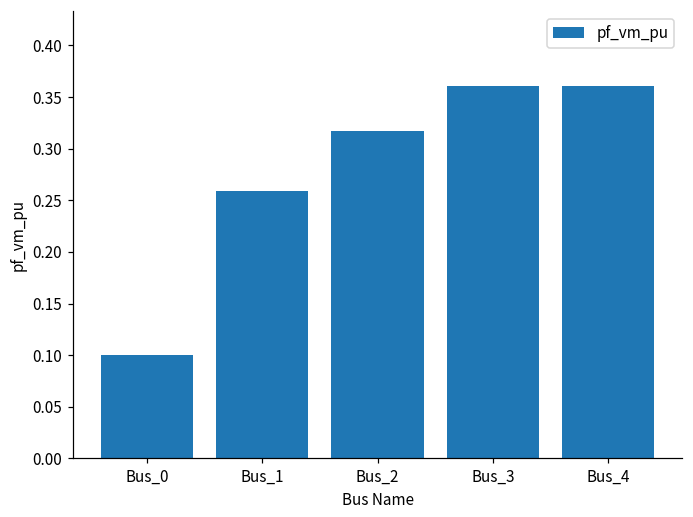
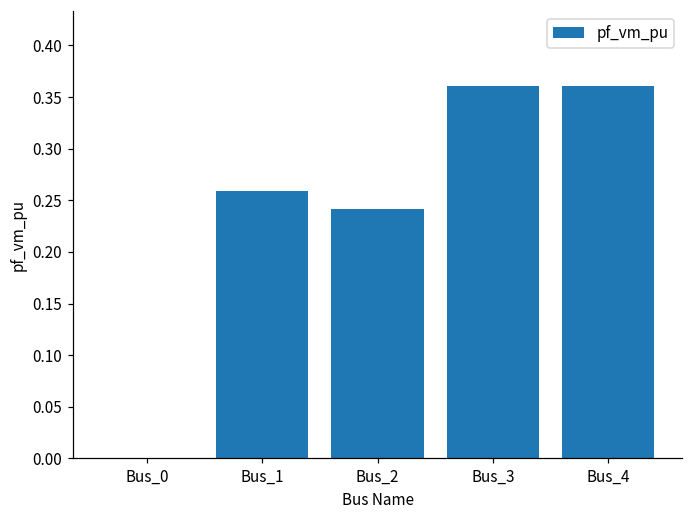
  {
-   "Bus_0": 0.1,
+   "Bus_0": 0.0,
    "Bus_1": 0.26,
-   "Bus_2": 0.32,
+   "Bus_2": 0.24,
    "Bus_3": 0.36,
    "Bus_4": 0.36
  }
